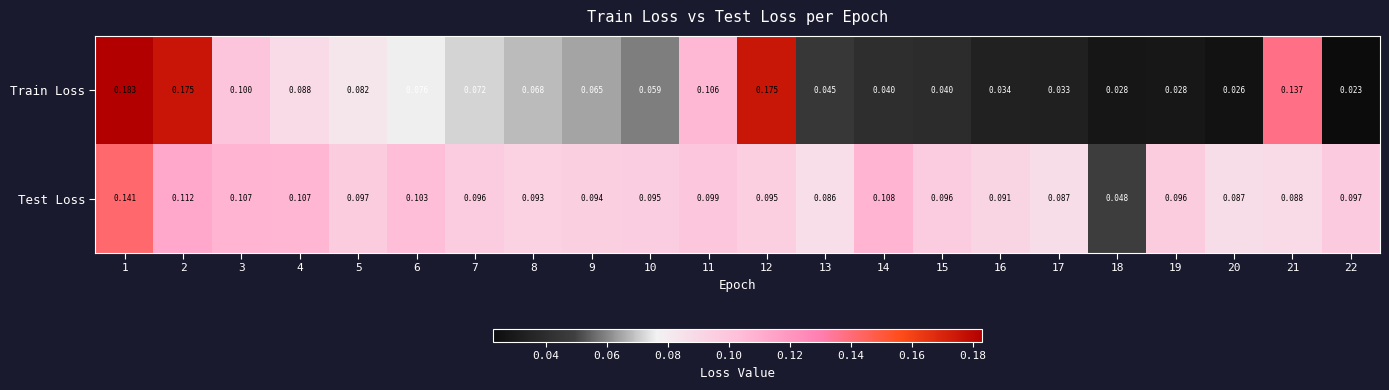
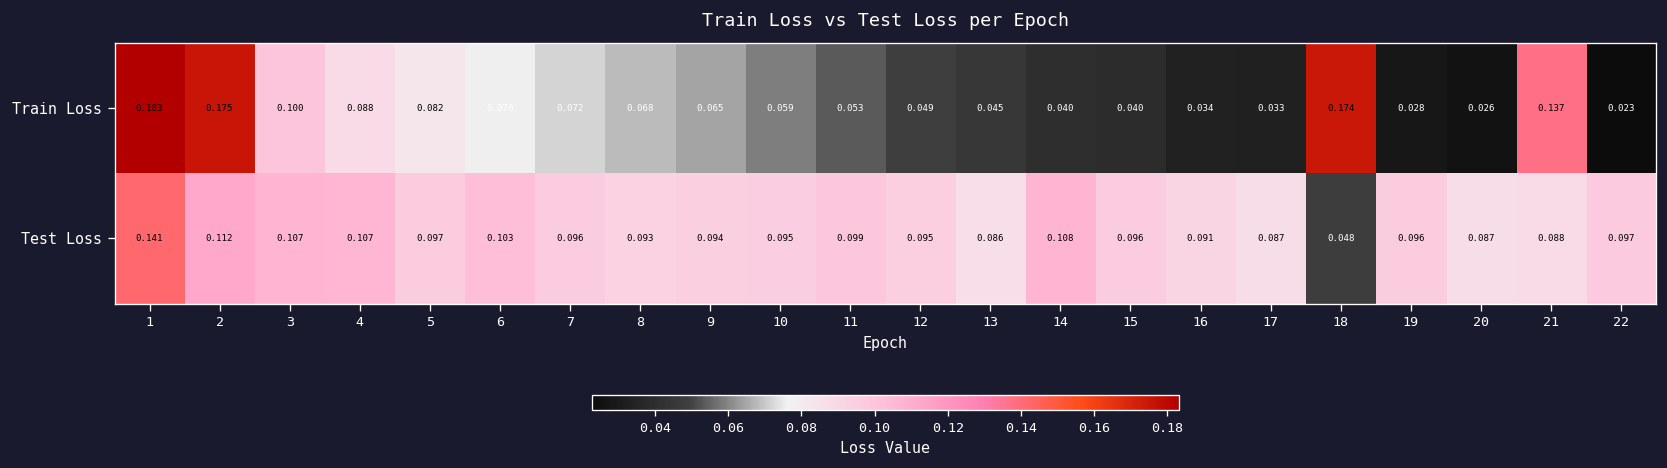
  {
    "Train Loss": {
      "1": 0.183,
      "2": 0.175,
      "3": 0.100,
      "4": 0.088,
      "5": 0.082,
      "8": 0.068,
      "9": 0.065,
      "10": 0.059,
-     "11": 0.106,
-     "12": 0.175,
+     "11": 0.053,
+     "12": 0.049,
      "13": 0.045,
      "14": 0.040,
      "15": 0.040,
      "16": 0.034,
      "17": 0.033,
-     "18": 0.028,
+     "18": 0.174,
      "19": 0.028,
      "20": 0.026,
      "21": 0.137,
      "22": 0.023
    },
    "Test Loss": {
      "1": 0.141,
      "2": 0.112,
      "3": 0.107,
      "4": 0.107,
      "5": 0.097,
      "6": 0.103,
      "7": 0.096,
      "8": 0.093,
      "9": 0.094,
      "10": 0.095,
      "11": 0.099,
      "12": 0.095,
      "13": 0.086,
      "14": 0.108,
      "15": 0.096,
      "16": 0.091,
      "17": 0.087,
      "18": 0.048,
      "19": 0.096,
      "20": 0.087,
      "21": 0.088,
      "22": 0.097
    }
  }
